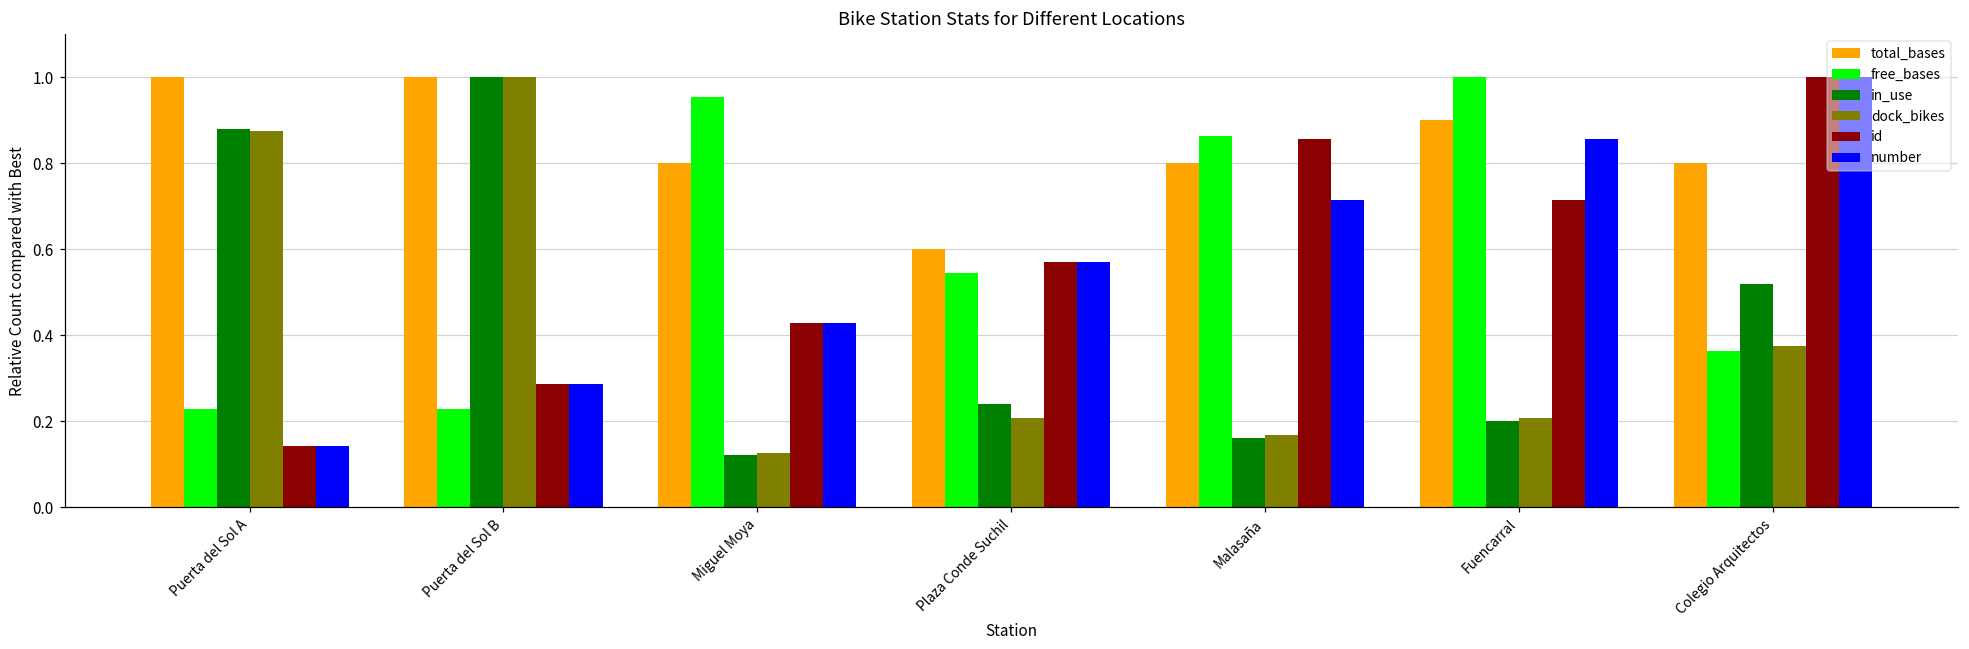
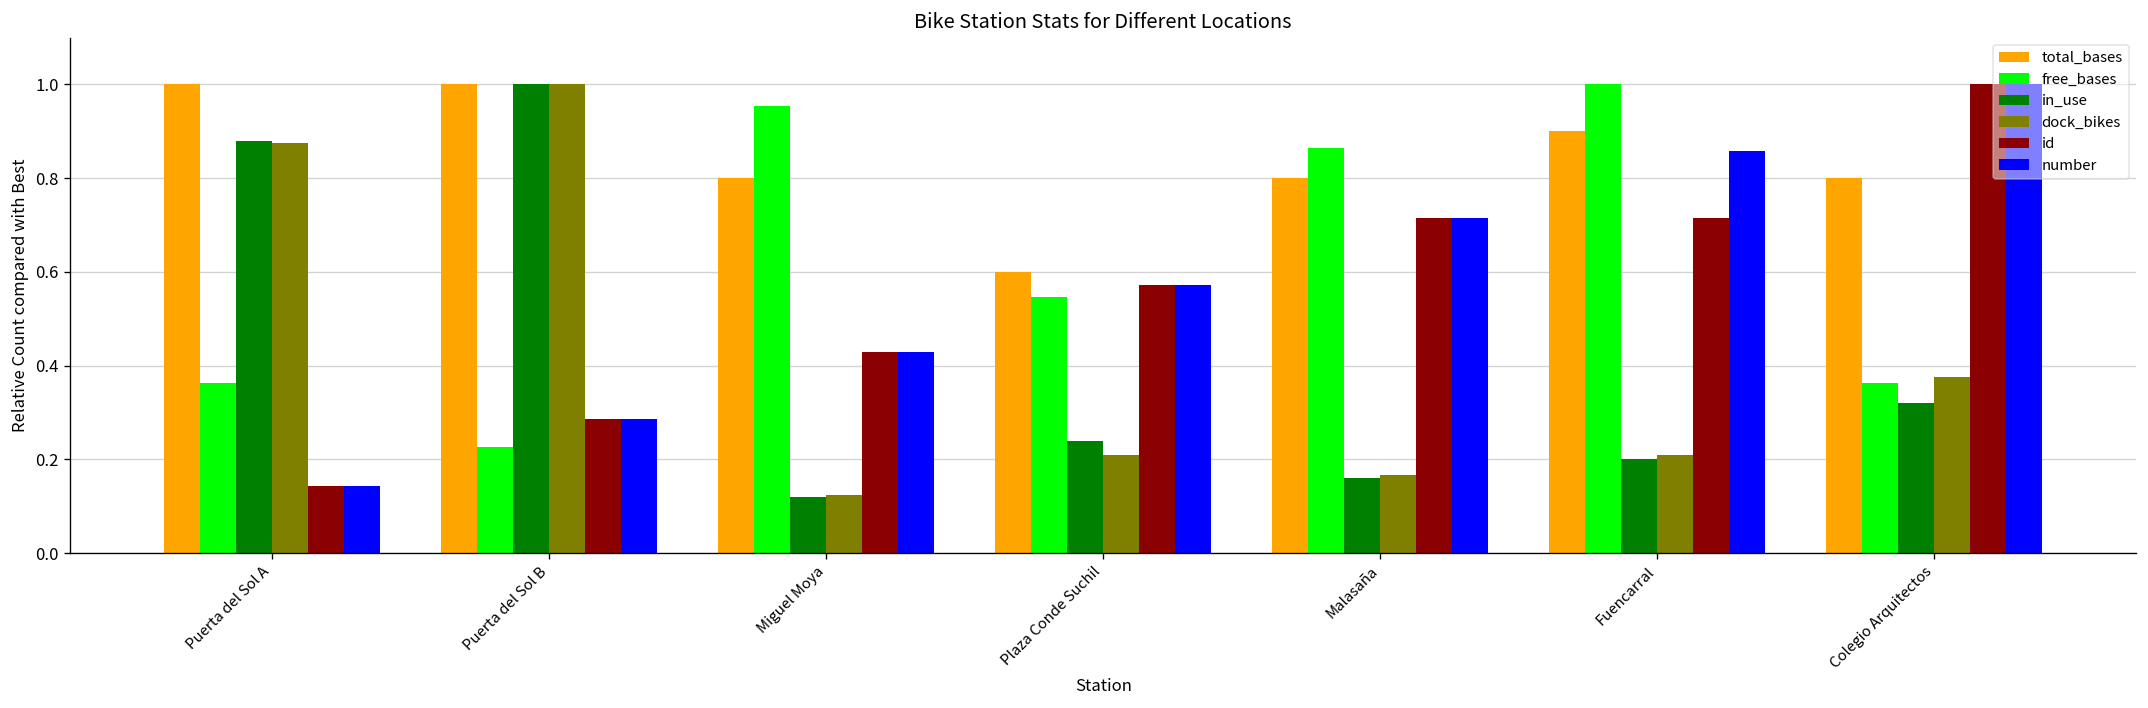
  {
    "total_bases": {
      "Puerta del Sol A": 1.00,
      "Puerta del Sol B": 1.00,
      "Miguel Moya": 0.80,
      "Plaza Conde Suchil": 0.60,
      "Malasaña": 0.80,
      "Fuencarral": 0.90,
      "Colegio Arquitectos": 0.80
    },
    "free_bases": {
-     "Puerta del Sol A": 0.23,
+     "Puerta del Sol A": 0.36,
      "Puerta del Sol B": 0.23,
      "Miguel Moya": 0.95,
      "Plaza Conde Suchil": 0.55,
      "Malasaña": 0.86,
      "Fuencarral": 1.00,
      "Colegio Arquitectos": 0.36
    },
    "in_use": {
      "Puerta del Sol A": 0.88,
      "Puerta del Sol B": 1.00,
      "Miguel Moya": 0.12,
      "Plaza Conde Suchil": 0.24,
      "Malasaña": 0.16,
      "Fuencarral": 0.20,
-     "Colegio Arquitectos": 0.52
+     "Colegio Arquitectos": 0.32
    },
    "dock_bikes": {
      "Puerta del Sol A": 0.88,
      "Puerta del Sol B": 1.00,
      "Miguel Moya": 0.13,
      "Plaza Conde Suchil": 0.21,
      "Malasaña": 0.17,
      "Fuencarral": 0.21,
      "Colegio Arquitectos": 0.38
    },
    "id": {
      "Puerta del Sol A": 0.14,
      "Puerta del Sol B": 0.29,
      "Miguel Moya": 0.43,
      "Plaza Conde Suchil": 0.57,
-     "Malasaña": 0.86,
+     "Malasaña": 0.71,
      "Fuencarral": 0.71,
      "Colegio Arquitectos": 1.00
    },
    "number": {
      "Puerta del Sol A": 0.14,
      "Puerta del Sol B": 0.29,
      "Miguel Moya": 0.43,
      "Plaza Conde Suchil": 0.57,
      "Malasaña": 0.71,
      "Fuencarral": 0.86
    }
  }
